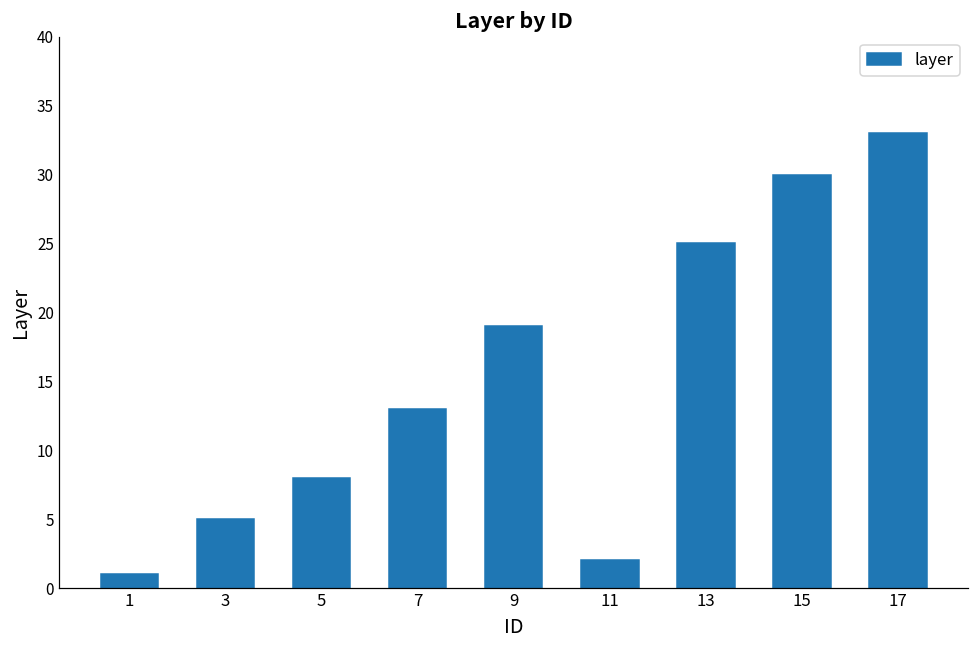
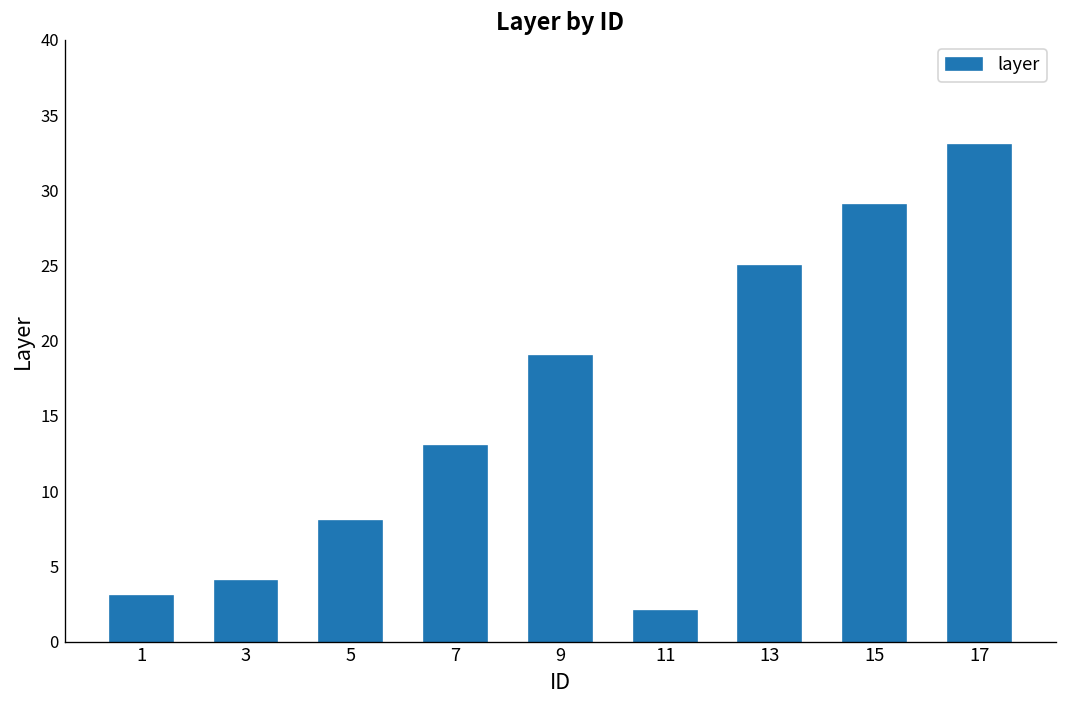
  {
-   "1": 1,
-   "3": 5,
+   "1": 3,
+   "3": 4,
    "5": 8,
    "7": 13,
    "9": 19,
    "11": 2,
    "13": 25,
-   "15": 30,
+   "15": 29,
    "17": 33
  }
